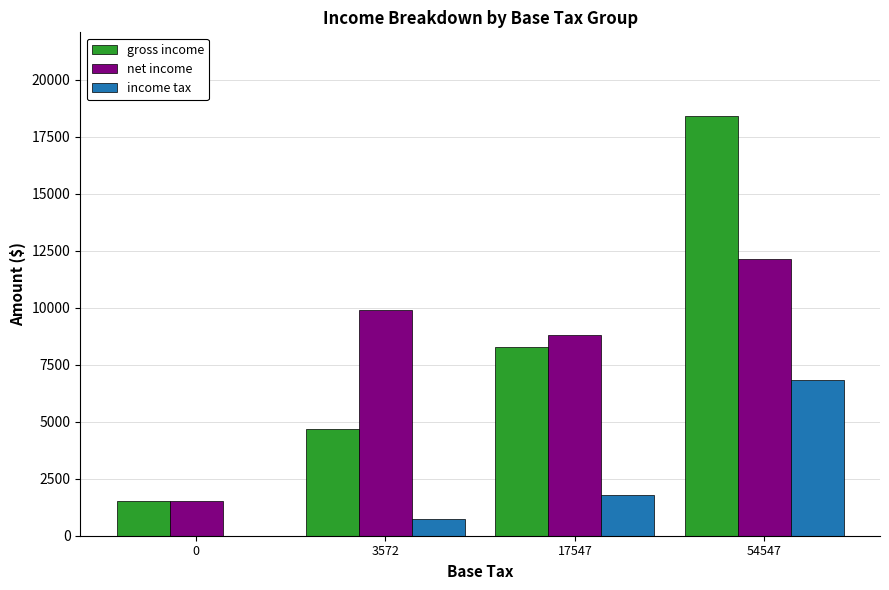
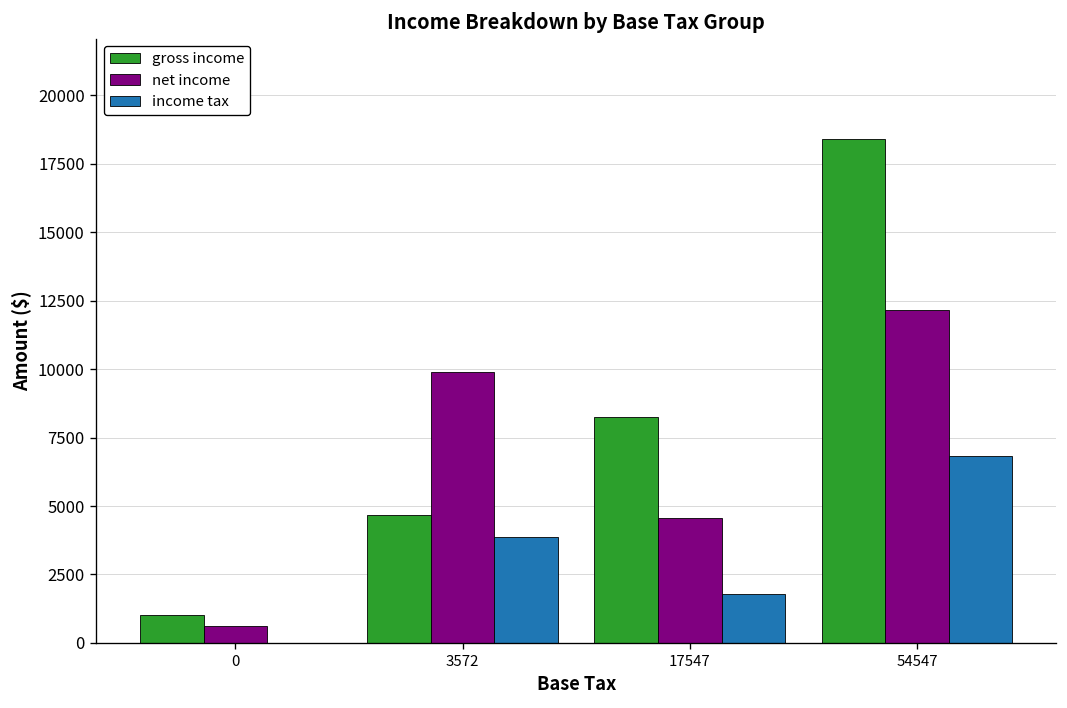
  {
    "gross income": {
-     "0": 1500,
+     "0": 1000,
      "3572": 4700,
      "17547": 8300,
      "54547": 18400
    },
    "net income": {
-     "0": 1500,
+     "0": 600,
      "3572": 9900,
-     "17547": 8800,
+     "17547": 4600,
      "54547": 12100
    },
    "income tax": {
      "0": 0,
-     "3572": 700,
+     "3572": 3900,
      "17547": 1800,
      "54547": 6800
    }
  }
